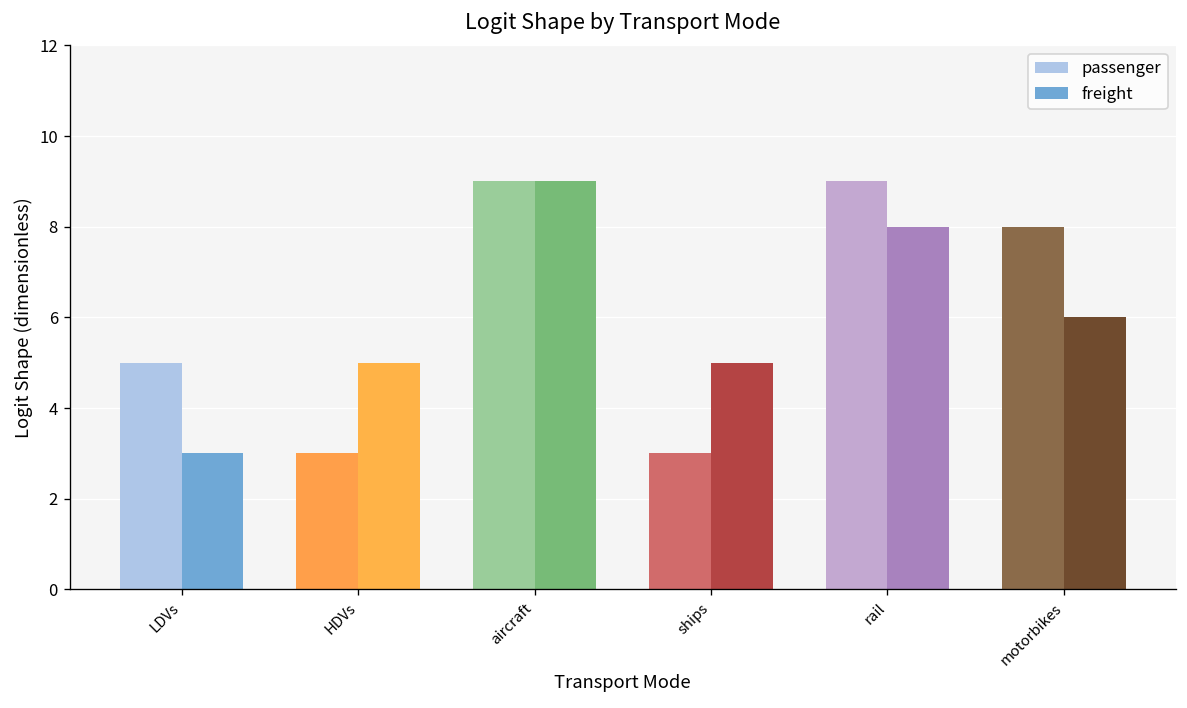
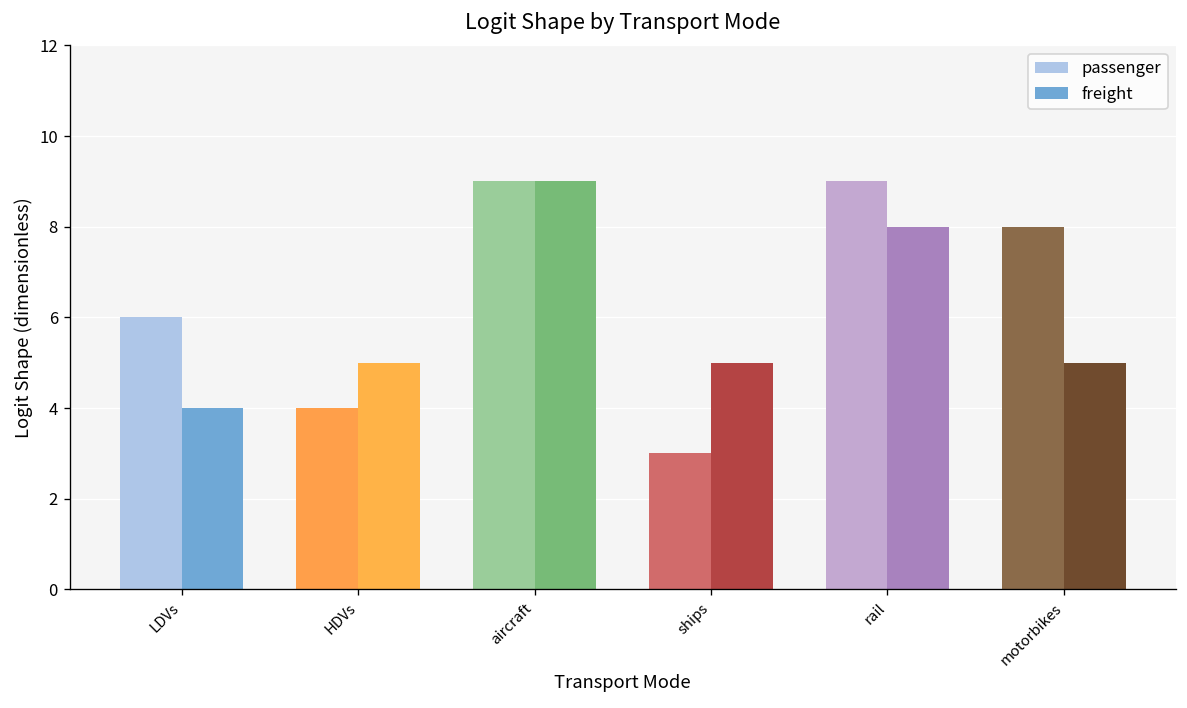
  {
    "passenger": {
-     "LDVs": 5,
-     "HDVs": 3,
+     "LDVs": 6,
+     "HDVs": 4,
      "aircraft": 9,
      "ships": 3,
      "rail": 9,
      "motorbikes": 8
    },
    "freight": {
-     "LDVs": 3,
+     "LDVs": 4,
      "HDVs": 5,
      "aircraft": 9,
      "ships": 5,
      "rail": 8,
-     "motorbikes": 6
+     "motorbikes": 5
    }
  }
